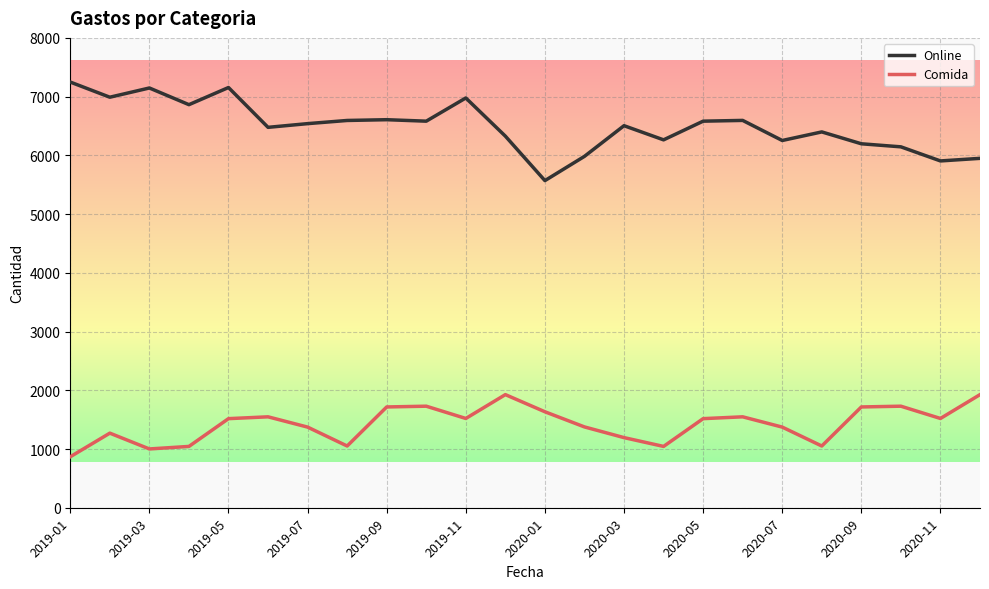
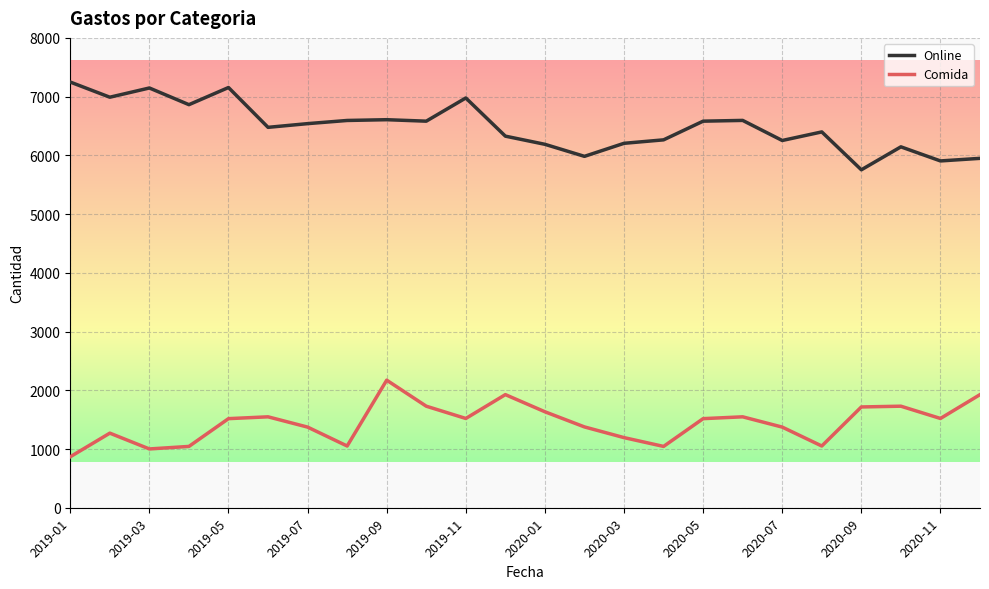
  {
    "Online": {
      "2019-01": 7200,
      "2019-03": 7100,
      "2019-05": 7200,
      "2019-07": 6500,
      "2019-09": 6600,
      "2019-11": 7000,
-     "2020-01": 5600,
-     "2020-03": 6500,
+     "2020-01": 6200,
+     "2020-03": 6200,
      "2020-05": 6600,
      "2020-07": 6300,
-     "2020-09": 6200,
+     "2020-09": 5800,
      "2020-11": 5900
    },
    "Comida": {
      "2019-01": 900,
      "2019-03": 1000,
      "2019-05": 1500,
      "2019-07": 1400,
-     "2019-09": 1700,
+     "2019-09": 2200,
      "2019-11": 1500,
      "2020-01": 1600,
      "2020-03": 1200,
      "2020-05": 1500,
      "2020-07": 1400,
      "2020-09": 1700,
      "2020-11": 1500
    }
  }
